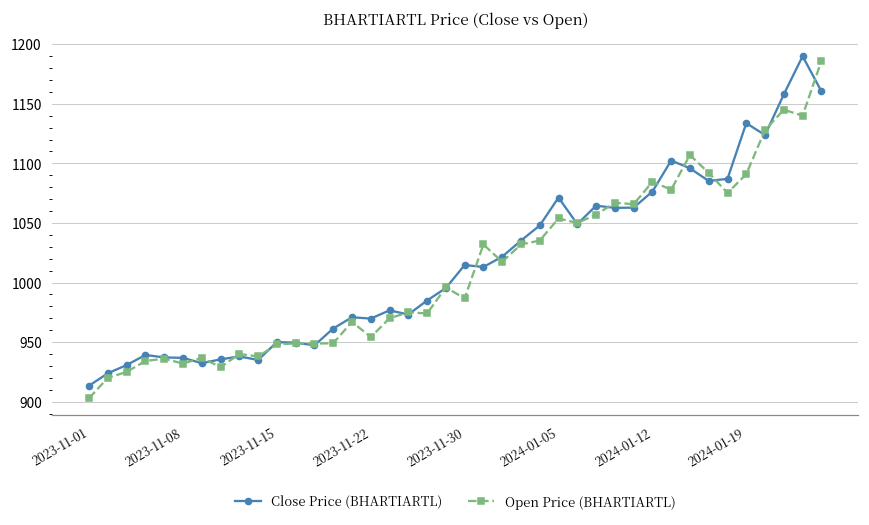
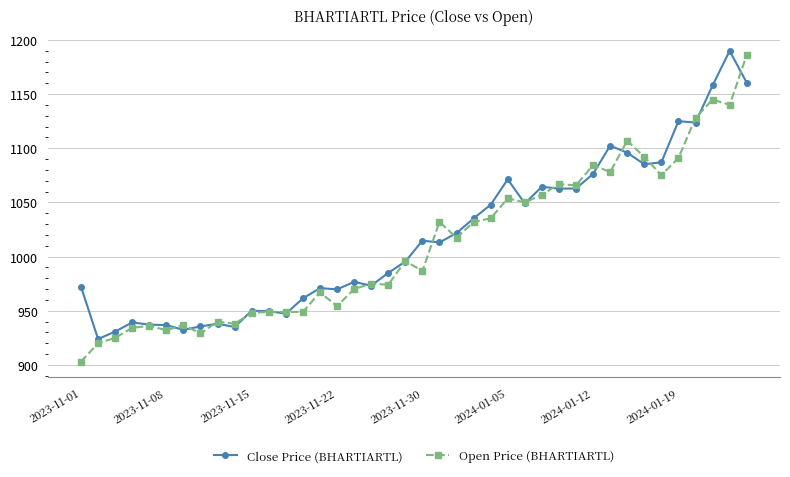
  {
    "Close Price (BHARTIARTL)": {
-     "2023-11-01": 913,
+     "2023-11-01": 972,
      "2023-11-08": 937,
      "2023-11-22": 970,
      "2023-11-30": 1015,
      "2024-01-05": 1071,
      "2024-01-12": 1076,
-     "2024-01-19": 1134
+     "2024-01-19": 1125
    },
    "Open Price (BHARTIARTL)": {
      "2023-11-01": 903,
      "2023-11-08": 932,
      "2023-11-22": 954,
      "2023-11-30": 987,
      "2024-01-05": 1054,
      "2024-01-12": 1085,
      "2024-01-19": 1091
    }
  }
